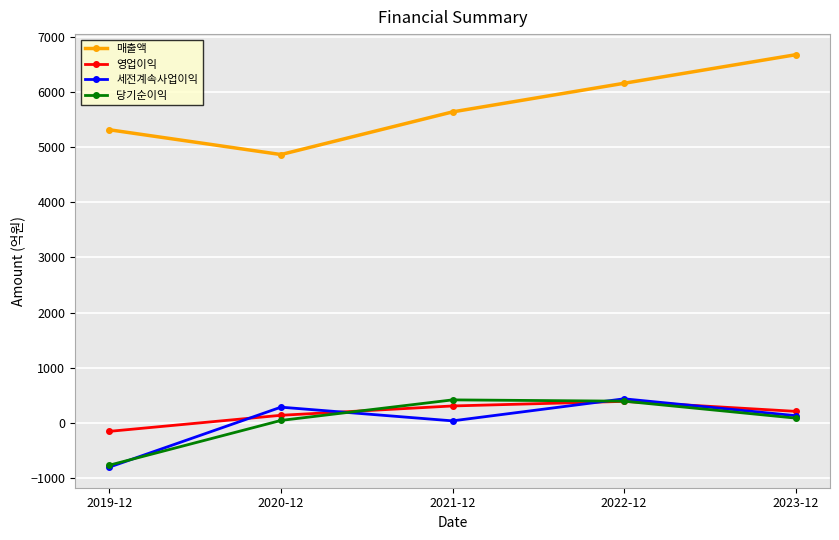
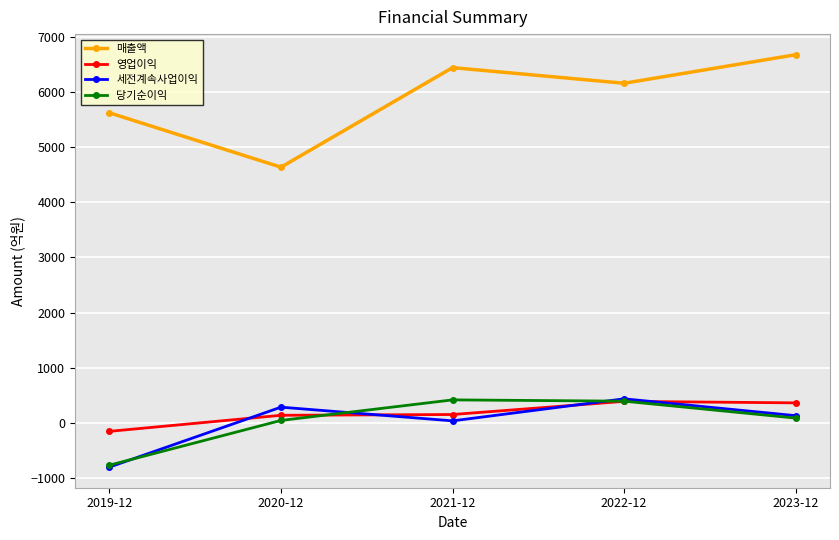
  {
    "매출액": {
-     "2019-12": 5300,
-     "2020-12": 4900,
-     "2021-12": 5600,
+     "2019-12": 5600,
+     "2020-12": 4600,
+     "2021-12": 6400,
      "2022-12": 6200,
      "2023-12": 6700
    },
    "영업이익": {
      "2019-12": -200,
      "2020-12": 100,
-     "2021-12": 300,
-     "2023-12": 200
+     "2021-12": 200,
+     "2023-12": 400
    },
    "세전계속사업이익": {
      "2020-12": 300,
      "2021-12": 0
    },
    "당기순이익": {
      "2020-12": 0,
      "2021-12": 400
    }
  }
